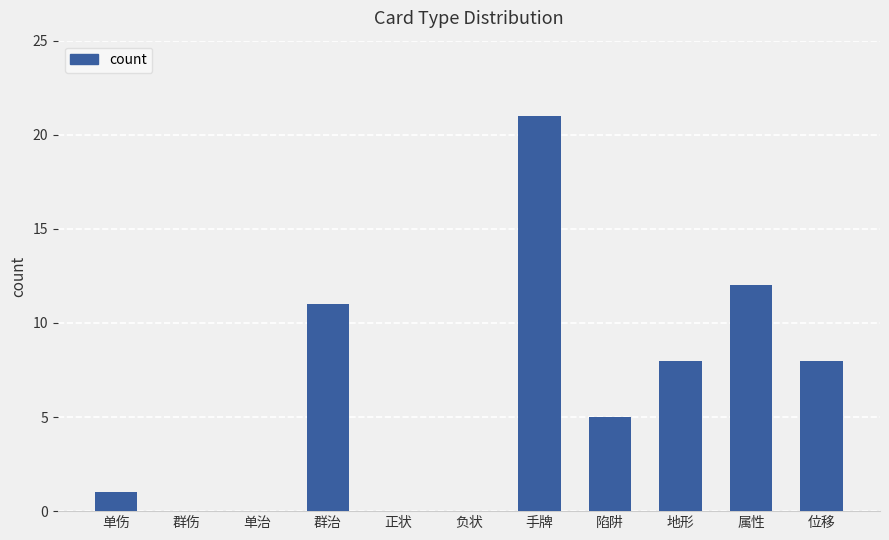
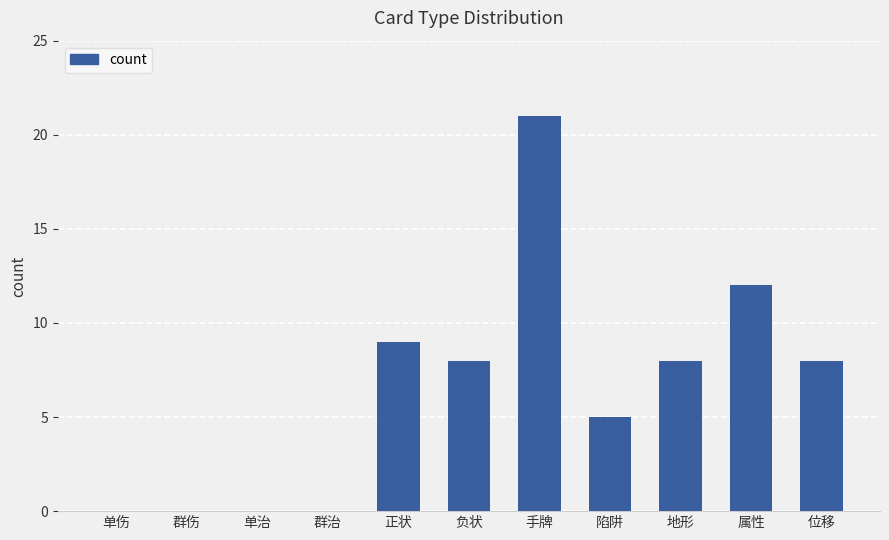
  {
-   "单伤": 1,
+   "单伤": 0,
    "群伤": 0,
    "单治": 0,
-   "群治": 11,
-   "正状": 0,
-   "负状": 0,
+   "群治": 0,
+   "正状": 9,
+   "负状": 8,
    "手牌": 21,
    "陷阱": 5,
    "地形": 8,
    "属性": 12,
    "位移": 8
  }
